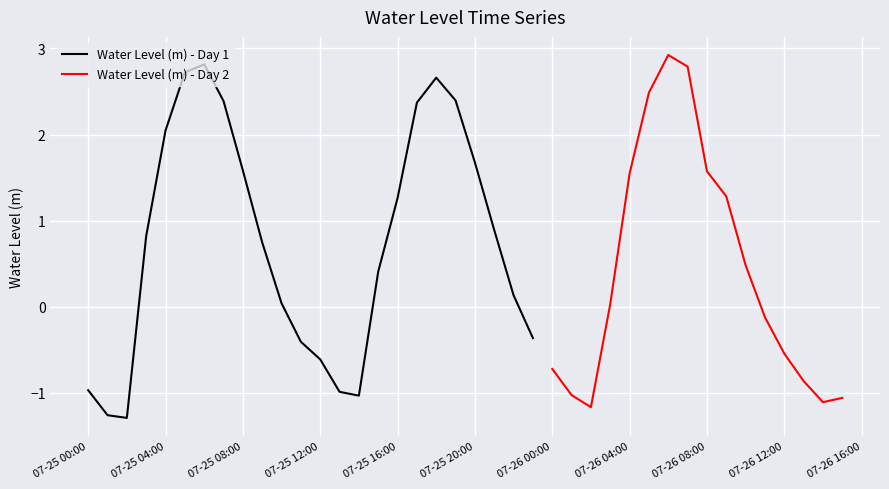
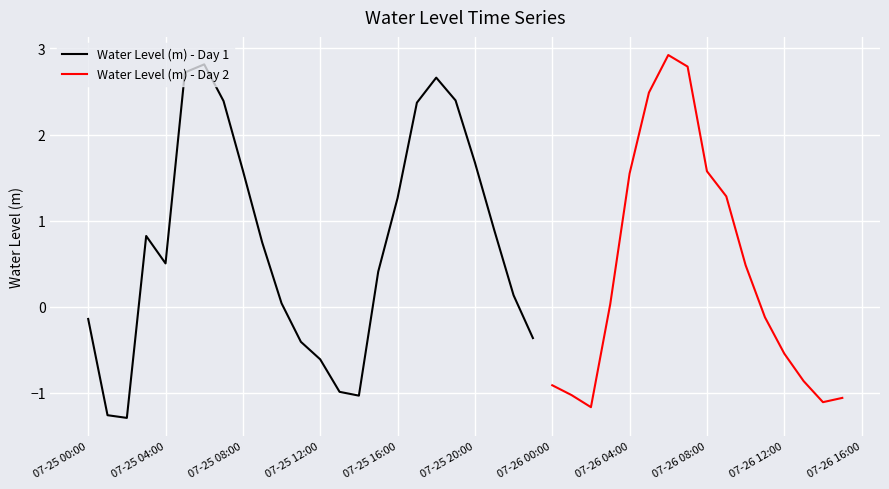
  {
    "Water Level (m) - Day 1": {
-     "07-25 00:00": -1.0,
-     "07-25 04:00": 2.0,
+     "07-25 00:00": -0.1,
+     "07-25 04:00": 0.5,
      "07-25 08:00": 1.6,
      "07-25 12:00": -0.6,
      "07-25 16:00": 1.3,
      "07-25 20:00": 1.7
    },
    "Water Level (m) - Day 2": {
-     "07-26 00:00": -0.7,
+     "07-26 00:00": -0.9,
      "07-26 04:00": 1.5,
      "07-26 08:00": 1.6,
      "07-26 12:00": -0.5
    }
  }
